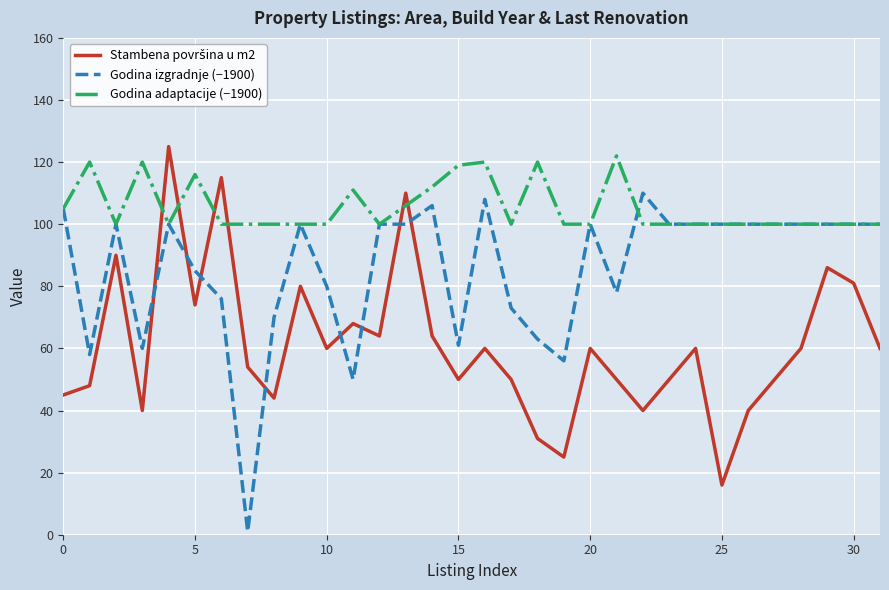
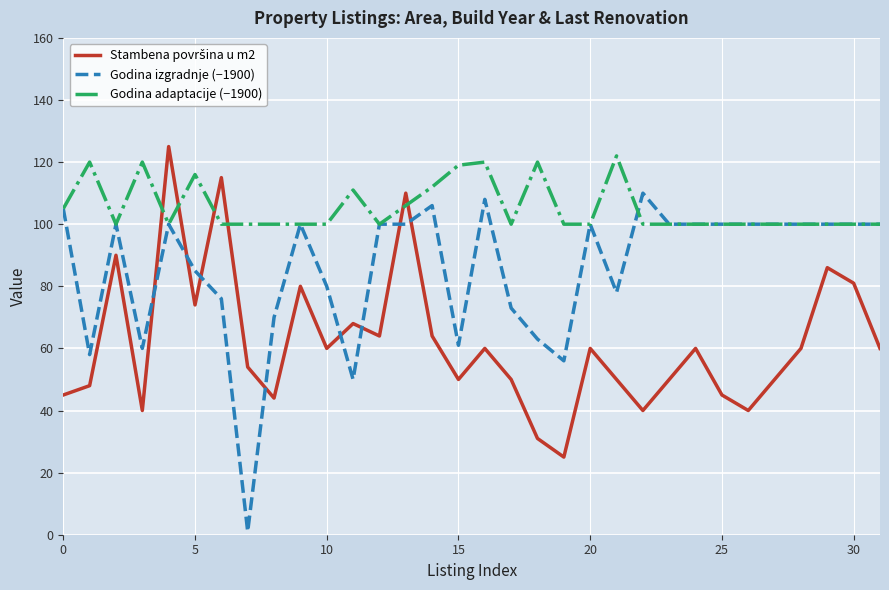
  {
    "Stambena površina u m2": {
      "0": 45,
      "5": 74,
      "10": 60,
      "15": 50,
      "20": 60,
-     "25": 16,
+     "25": 45,
      "30": 81
    },
    "Godina izgradnje (−1900)": {
      "5": 85,
      "10": 80,
      "15": 61
    },
    "Godina adaptacije (−1900)": {
      "5": 116,
      "10": 100,
      "15": 119
    }
  }
